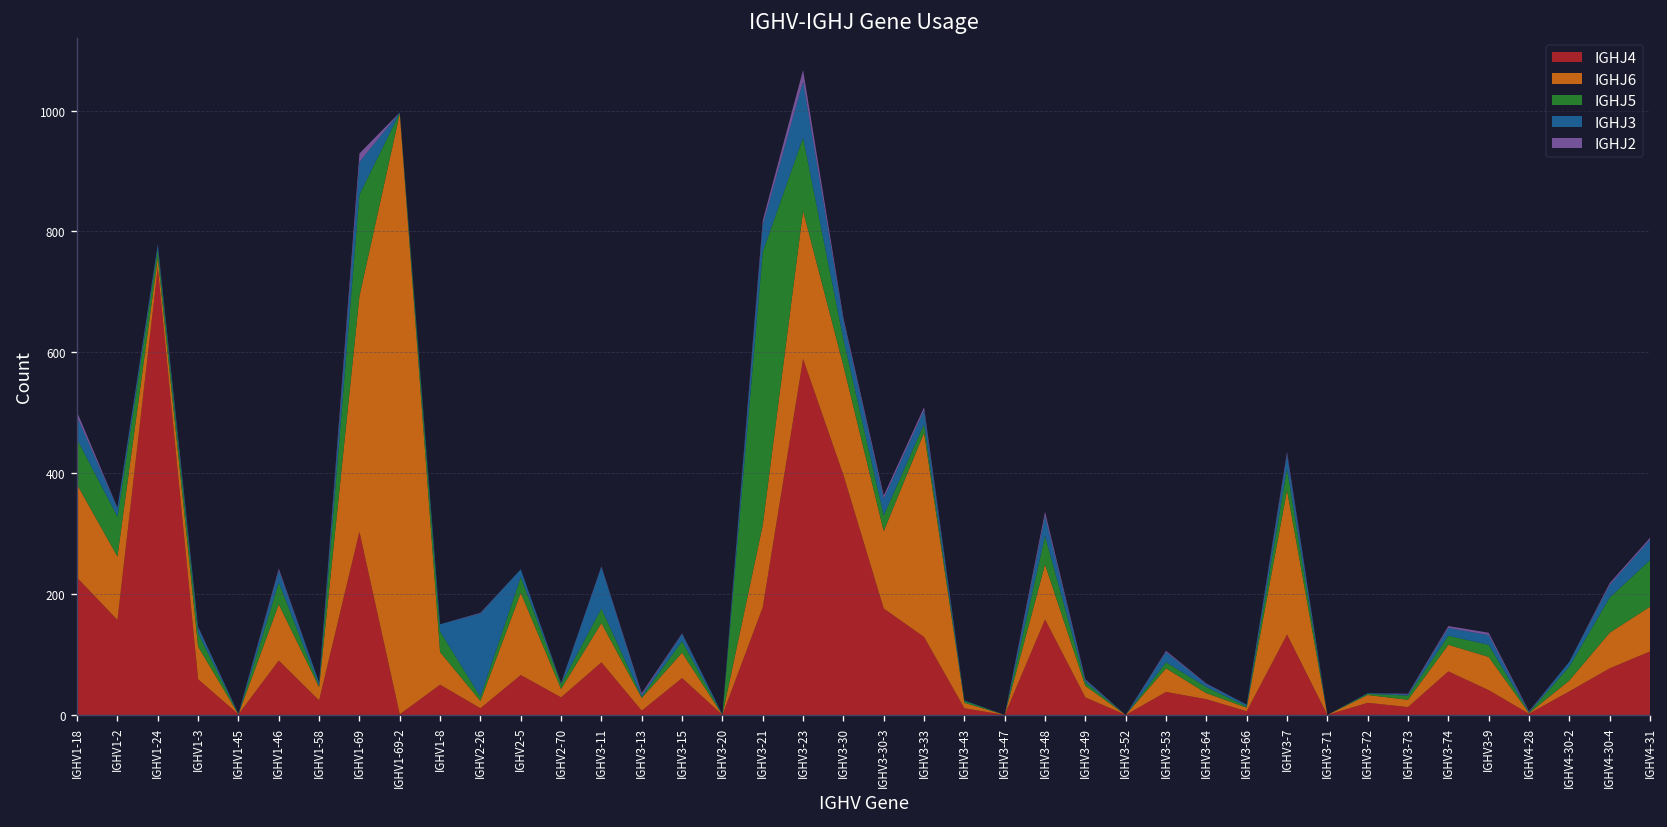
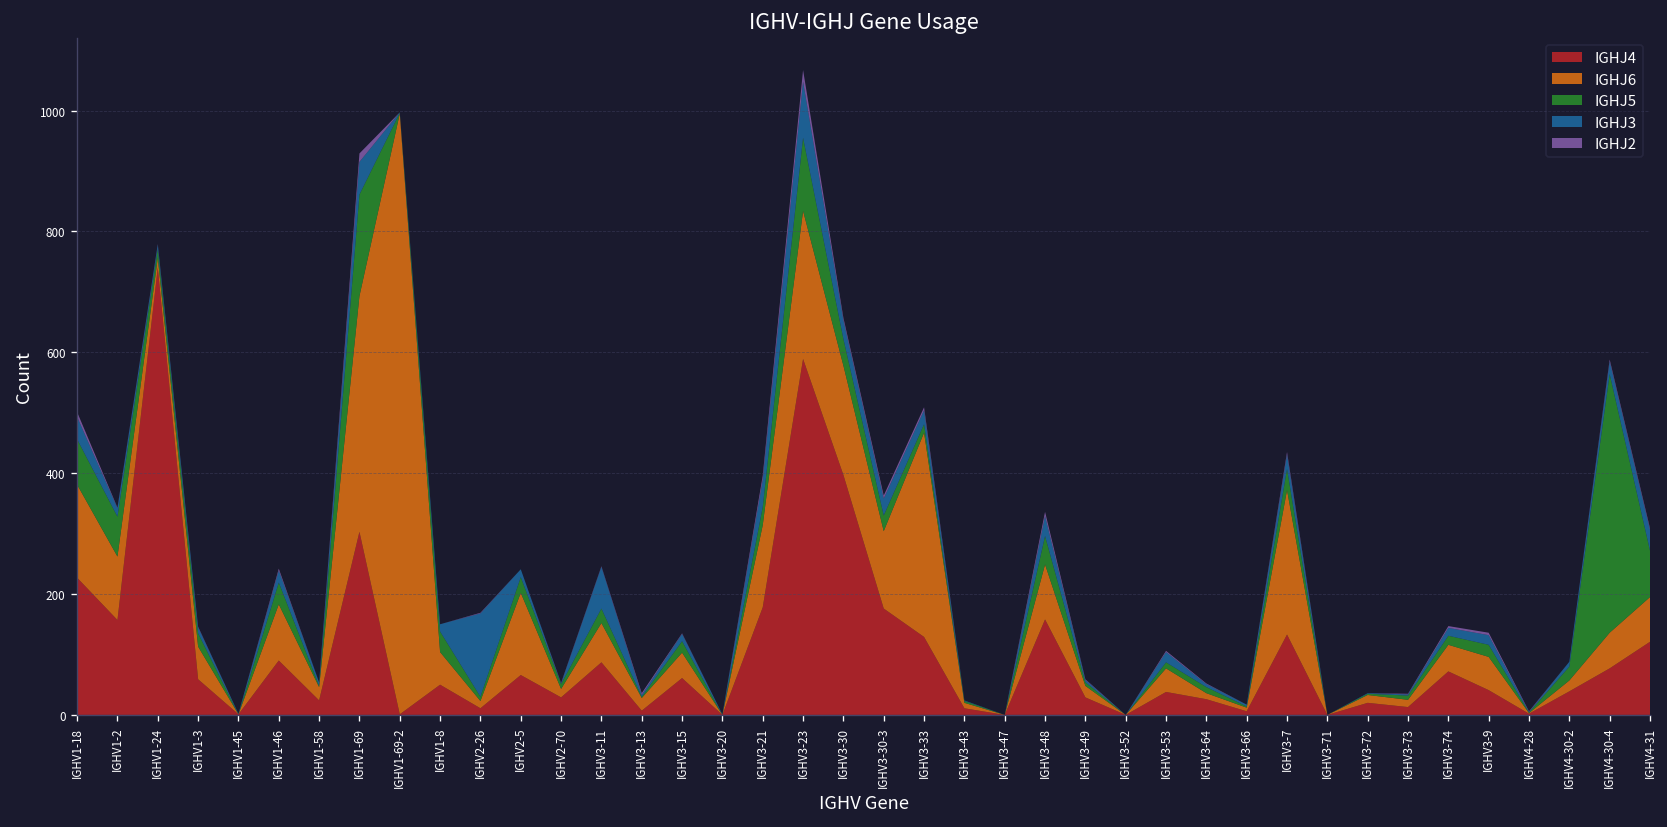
  {
    "IGHJ4": {
      "IGHV1-18": 230,
      "IGHV1-2": 160,
      "IGHV1-24": 740,
      "IGHV1-3": 60,
      "IGHV1-46": 90,
      "IGHV1-58": 20,
      "IGHV1-69": 300,
      "IGHV1-8": 50,
      "IGHV2-26": 10,
      "IGHV2-5": 70,
      "IGHV2-70": 30,
      "IGHV3-11": 90,
      "IGHV3-13": 10,
      "IGHV3-15": 60,
      "IGHV3-21": 180,
      "IGHV3-23": 590,
      "IGHV3-30": 400,
      "IGHV3-30-3": 180,
      "IGHV3-33": 130,
      "IGHV3-43": 10,
      "IGHV3-48": 160,
      "IGHV3-49": 30,
      "IGHV3-53": 40,
      "IGHV3-64": 30,
      "IGHV3-66": 10,
      "IGHV3-7": 130,
      "IGHV3-72": 20,
      "IGHV3-73": 10,
      "IGHV3-74": 70,
      "IGHV3-9": 40,
      "IGHV4-30-2": 40,
      "IGHV4-30-4": 80,
-     "IGHV4-31": 110
+     "IGHV4-31": 120
    },
    "IGHJ6": {
      "IGHV1-18": 150,
      "IGHV1-2": 110,
      "IGHV1-24": 20,
      "IGHV1-3": 50,
      "IGHV1-46": 90,
      "IGHV1-69": 390,
      "IGHV1-8": 50,
      "IGHV2-26": 10,
      "IGHV2-5": 140,
      "IGHV2-70": 10,
      "IGHV3-11": 70,
      "IGHV3-15": 40,
      "IGHV3-21": 140,
      "IGHV3-23": 250,
      "IGHV3-30": 180,
      "IGHV3-30-3": 130,
      "IGHV3-33": 340,
      "IGHV3-48": 90,
      "IGHV3-49": 20,
      "IGHV3-53": 40,
      "IGHV3-64": 10,
      "IGHV3-7": 240,
      "IGHV3-73": 10,
      "IGHV3-74": 40,
      "IGHV3-9": 60,
      "IGHV4-30-2": 20,
      "IGHV4-30-4": 60,
      "IGHV4-31": 70
    },
    "IGHJ5": {
      "IGHV1-18": 80,
      "IGHV1-2": 70,
      "IGHV1-24": 20,
      "IGHV1-3": 20,
      "IGHV1-46": 40,
      "IGHV1-69": 170,
      "IGHV1-8": 30,
      "IGHV2-26": 10,
      "IGHV2-5": 30,
      "IGHV3-11": 20,
      "IGHV3-15": 20,
-     "IGHV3-21": 450,
+     "IGHV3-21": 30,
      "IGHV3-23": 120,
      "IGHV3-30": 40,
      "IGHV3-30-3": 30,
      "IGHV3-33": 10,
      "IGHV3-48": 50,
      "IGHV3-53": 10,
      "IGHV3-7": 40,
      "IGHV3-74": 20,
      "IGHV3-9": 20,
      "IGHV4-30-2": 20,
-     "IGHV4-30-4": 60,
+     "IGHV4-30-4": 430,
      "IGHV4-31": 80
    },
    "IGHJ3": {
      "IGHV1-18": 40,
      "IGHV1-69": 50,
      "IGHV3-21": 50,
      "IGHV3-23": 90,
      "IGHV3-33": 20,
      "IGHV3-48": 30
    },
    "IGHJ2": {
      "IGHV1-18": 10,
      "IGHV1-69": 10,
      "IGHV3-21": 10,
      "IGHV3-23": 20,
      "IGHV3-33": 10,
      "IGHV3-48": 10
    }
  }
